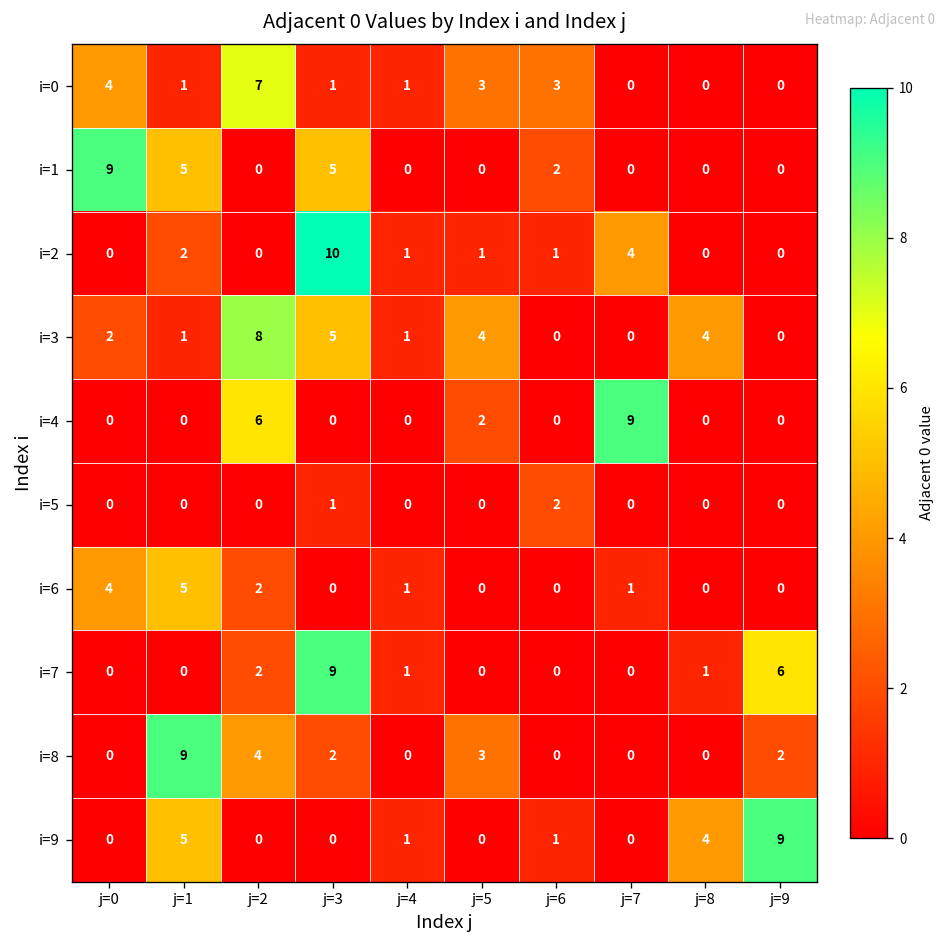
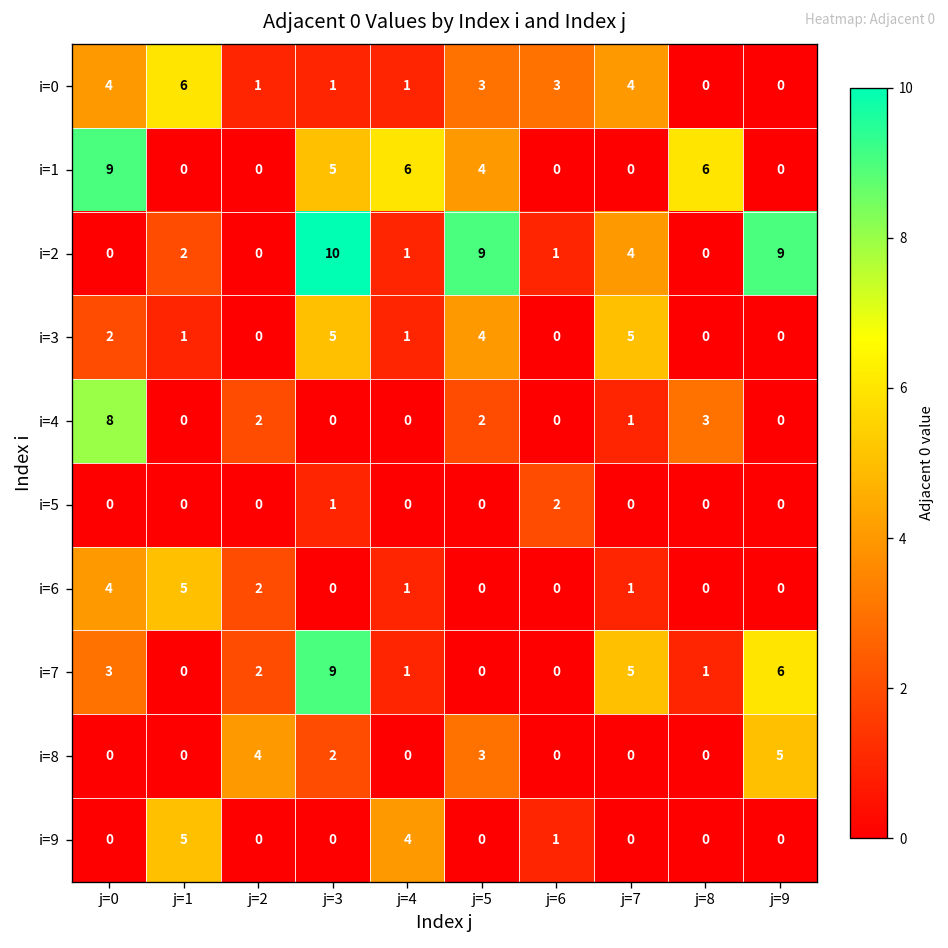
  {
    "i=0": {
      "j=0": 4,
-     "j=1": 1,
-     "j=2": 7,
+     "j=1": 6,
+     "j=2": 1,
      "j=3": 1,
      "j=4": 1,
      "j=5": 3,
      "j=6": 3,
-     "j=7": 0,
+     "j=7": 4,
      "j=8": 0,
      "j=9": 0
    },
    "i=1": {
      "j=0": 9,
-     "j=1": 5,
+     "j=1": 0,
      "j=2": 0,
      "j=3": 5,
-     "j=4": 0,
-     "j=5": 0,
-     "j=6": 2,
+     "j=4": 6,
+     "j=5": 4,
+     "j=6": 0,
      "j=7": 0,
-     "j=8": 0,
+     "j=8": 6,
      "j=9": 0
    },
    "i=2": {
      "j=0": 0,
      "j=1": 2,
      "j=2": 0,
      "j=3": 10,
      "j=4": 1,
-     "j=5": 1,
+     "j=5": 9,
      "j=6": 1,
      "j=7": 4,
      "j=8": 0,
-     "j=9": 0
+     "j=9": 9
    },
    "i=3": {
      "j=0": 2,
      "j=1": 1,
-     "j=2": 8,
+     "j=2": 0,
      "j=3": 5,
      "j=4": 1,
      "j=5": 4,
      "j=6": 0,
-     "j=7": 0,
-     "j=8": 4,
+     "j=7": 5,
+     "j=8": 0,
      "j=9": 0
    },
    "i=4": {
-     "j=0": 0,
+     "j=0": 8,
      "j=1": 0,
-     "j=2": 6,
+     "j=2": 2,
      "j=3": 0,
      "j=4": 0,
      "j=5": 2,
      "j=6": 0,
-     "j=7": 9,
-     "j=8": 0,
+     "j=7": 1,
+     "j=8": 3,
      "j=9": 0
    },
    "i=5": {
      "j=0": 0,
      "j=1": 0,
      "j=2": 0,
      "j=3": 1,
      "j=4": 0,
      "j=5": 0,
      "j=6": 2,
      "j=7": 0,
      "j=8": 0,
      "j=9": 0
    },
    "i=6": {
      "j=0": 4,
      "j=1": 5,
      "j=2": 2,
      "j=3": 0,
      "j=4": 1,
      "j=5": 0,
      "j=6": 0,
      "j=7": 1,
      "j=8": 0,
      "j=9": 0
    },
    "i=7": {
-     "j=0": 0,
+     "j=0": 3,
      "j=1": 0,
      "j=2": 2,
      "j=3": 9,
      "j=4": 1,
      "j=5": 0,
      "j=6": 0,
-     "j=7": 0,
+     "j=7": 5,
      "j=8": 1,
      "j=9": 6
    },
    "i=8": {
      "j=0": 0,
-     "j=1": 9,
+     "j=1": 0,
      "j=2": 4,
      "j=3": 2,
      "j=4": 0,
      "j=5": 3,
      "j=6": 0,
      "j=7": 0,
      "j=8": 0,
-     "j=9": 2
+     "j=9": 5
    },
    "i=9": {
      "j=0": 0,
      "j=1": 5,
      "j=2": 0,
      "j=3": 0,
-     "j=4": 1,
+     "j=4": 4,
      "j=5": 0,
      "j=6": 1,
      "j=7": 0,
-     "j=8": 4,
-     "j=9": 9
+     "j=8": 0,
+     "j=9": 0
    }
  }
